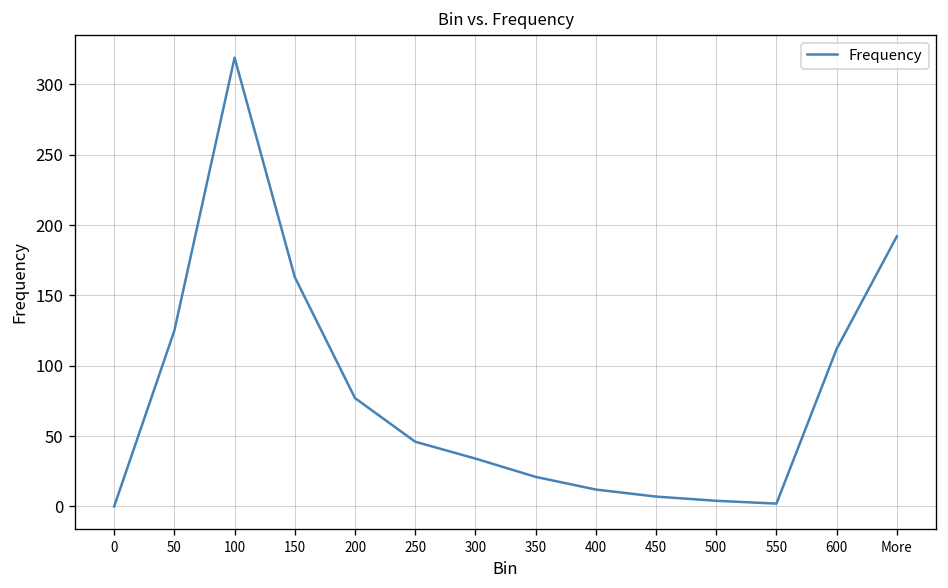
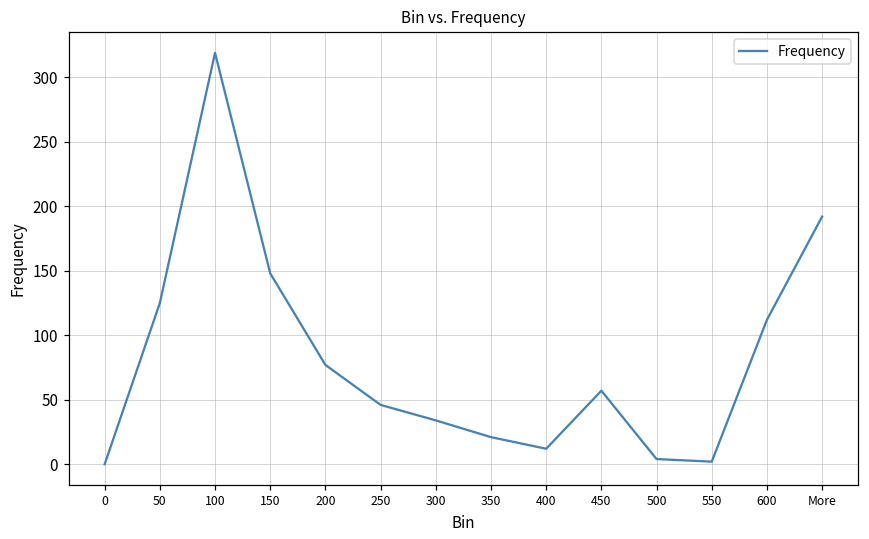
  {
    "0": 0,
    "50": 125,
    "100": 319,
-   "150": 163,
+   "150": 148,
    "200": 77,
    "250": 46,
    "300": 34,
    "350": 21,
    "400": 12,
-   "450": 7,
+   "450": 57,
    "500": 4,
    "550": 2,
    "600": 112,
    "More": 192
  }
